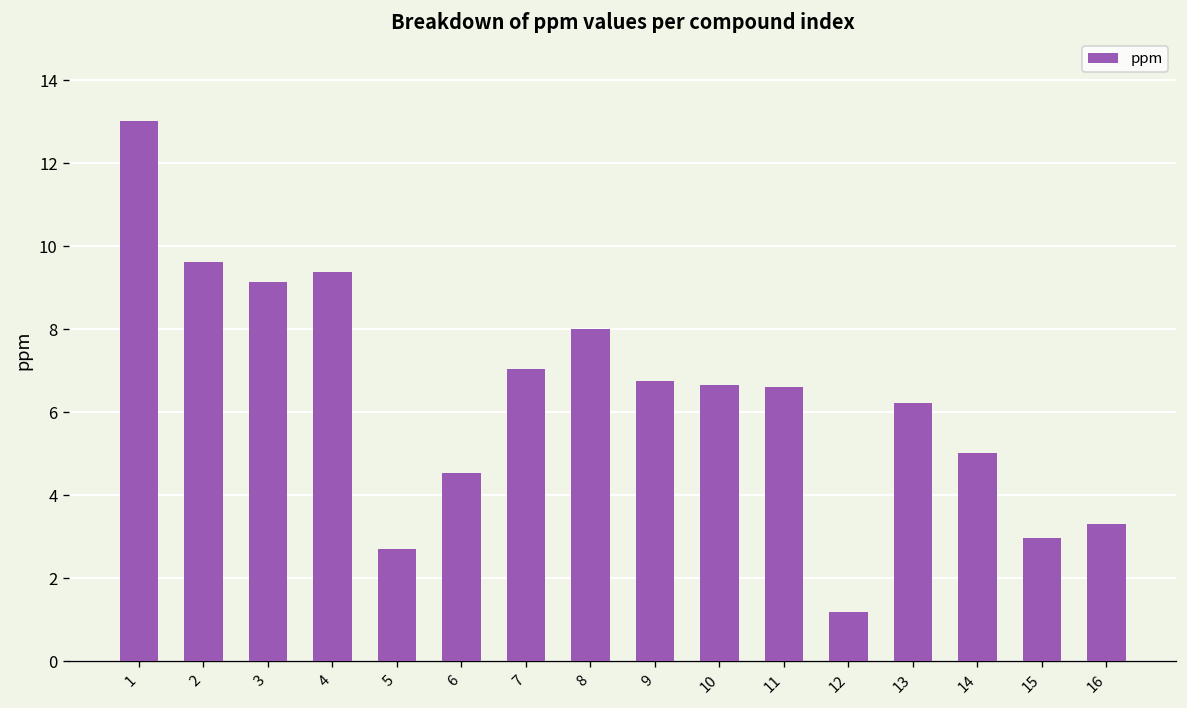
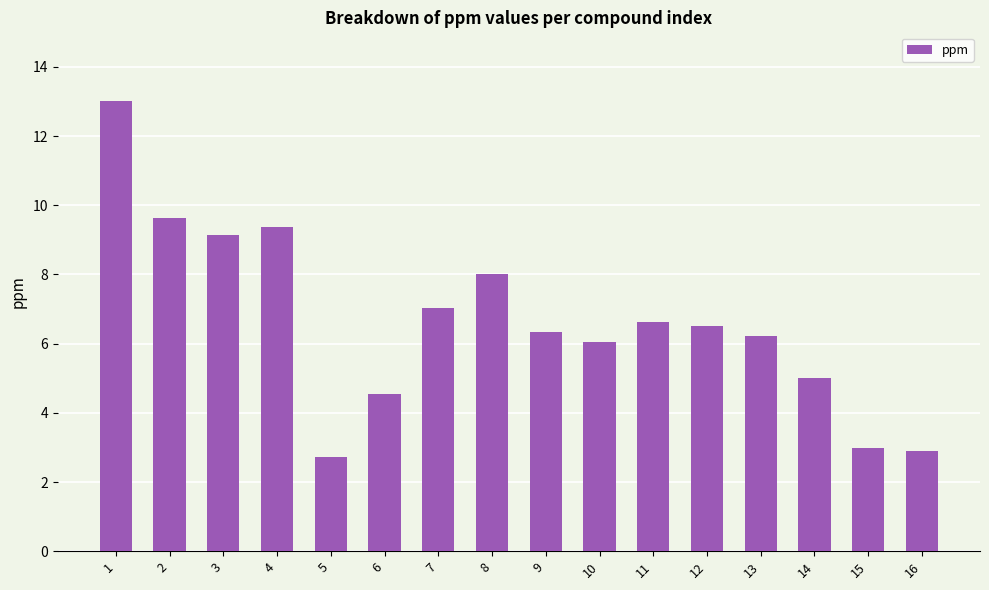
  {
    "1": 13.0,
    "2": 9.6,
    "3": 9.2,
    "4": 9.4,
    "5": 2.7,
    "6": 4.6,
    "7": 7.0,
    "8": 8.0,
-   "9": 6.8,
-   "10": 6.7,
+   "9": 6.3,
+   "10": 6.1,
    "11": 6.6,
-   "12": 1.2,
+   "12": 6.5,
    "13": 6.2,
    "14": 5.0,
    "15": 3.0,
-   "16": 3.3
+   "16": 2.9
  }
